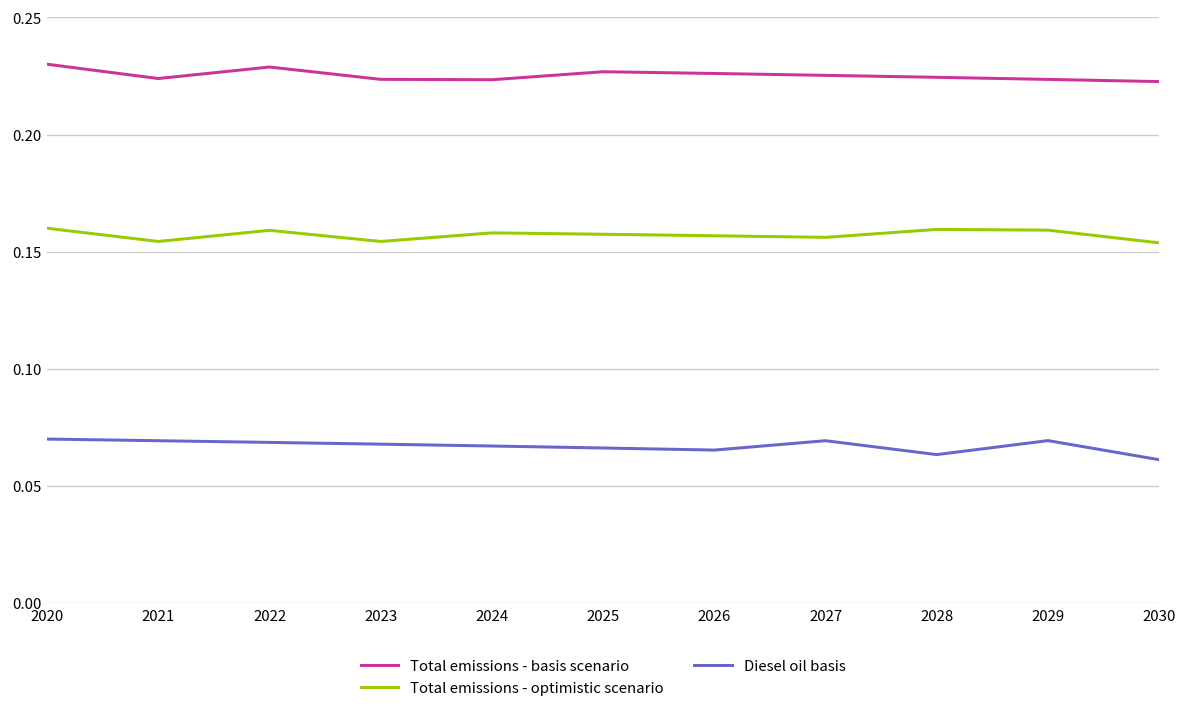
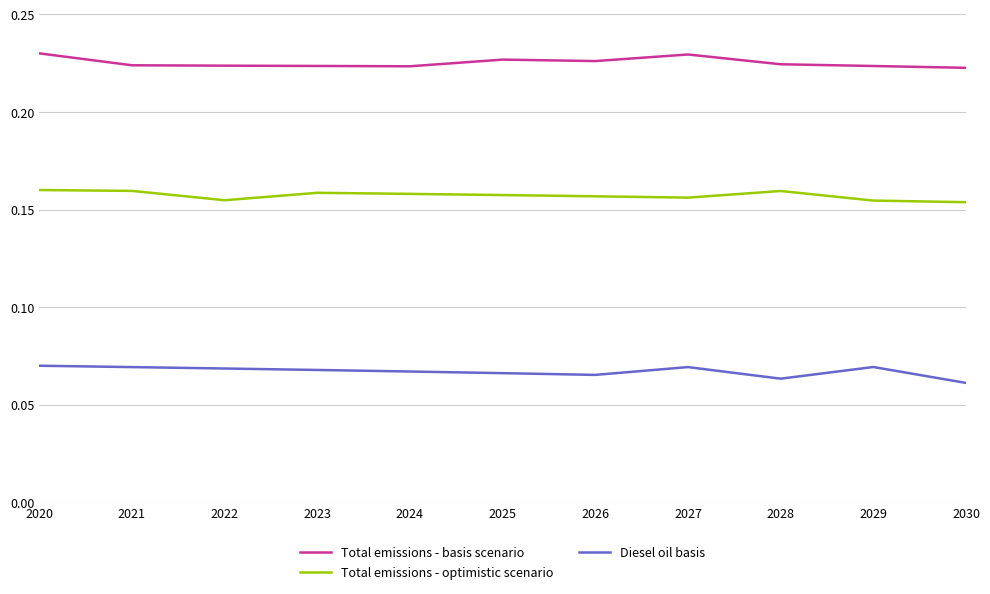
  {
    "Total emissions - basis scenario": {
      "2020": 0.230,
      "2021": 0.224,
-     "2022": 0.229,
+     "2022": 0.224,
      "2023": 0.224,
      "2024": 0.223,
      "2025": 0.227,
      "2026": 0.226,
-     "2027": 0.225,
+     "2027": 0.229,
      "2028": 0.224,
      "2029": 0.224,
      "2030": 0.223
    },
    "Total emissions - optimistic scenario": {
      "2020": 0.160,
-     "2021": 0.154,
-     "2022": 0.159,
-     "2023": 0.154,
+     "2021": 0.160,
+     "2022": 0.155,
+     "2023": 0.159,
      "2024": 0.158,
      "2025": 0.157,
      "2026": 0.157,
      "2027": 0.156,
      "2028": 0.159,
-     "2029": 0.159,
+     "2029": 0.155,
      "2030": 0.154
    },
    "Diesel oil basis": {
      "2020": 0.070,
      "2021": 0.069,
      "2022": 0.069,
      "2023": 0.068,
      "2024": 0.067,
      "2025": 0.066,
      "2026": 0.065,
      "2027": 0.069,
      "2028": 0.063,
      "2029": 0.069,
      "2030": 0.061
    }
  }
